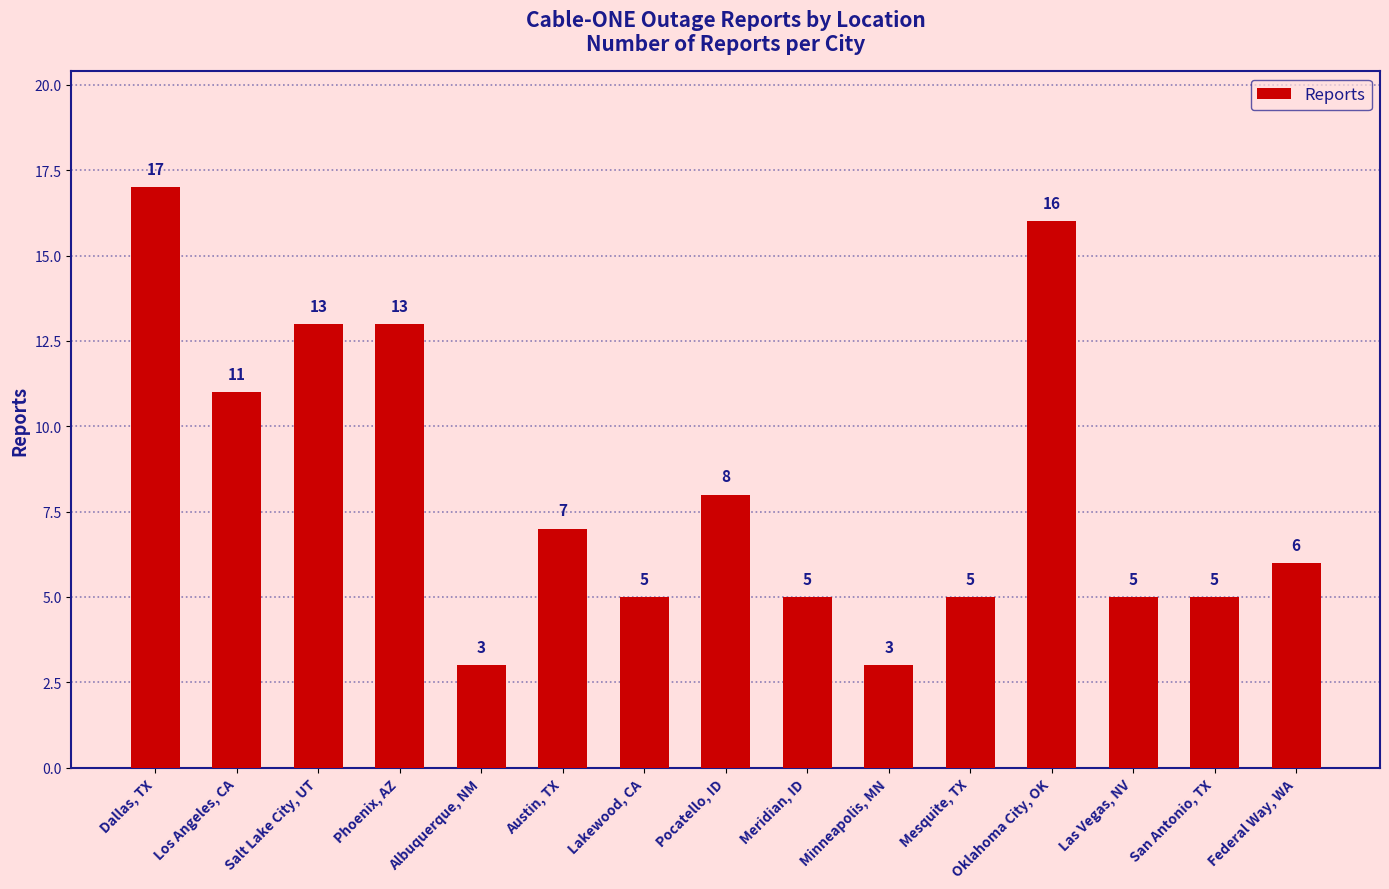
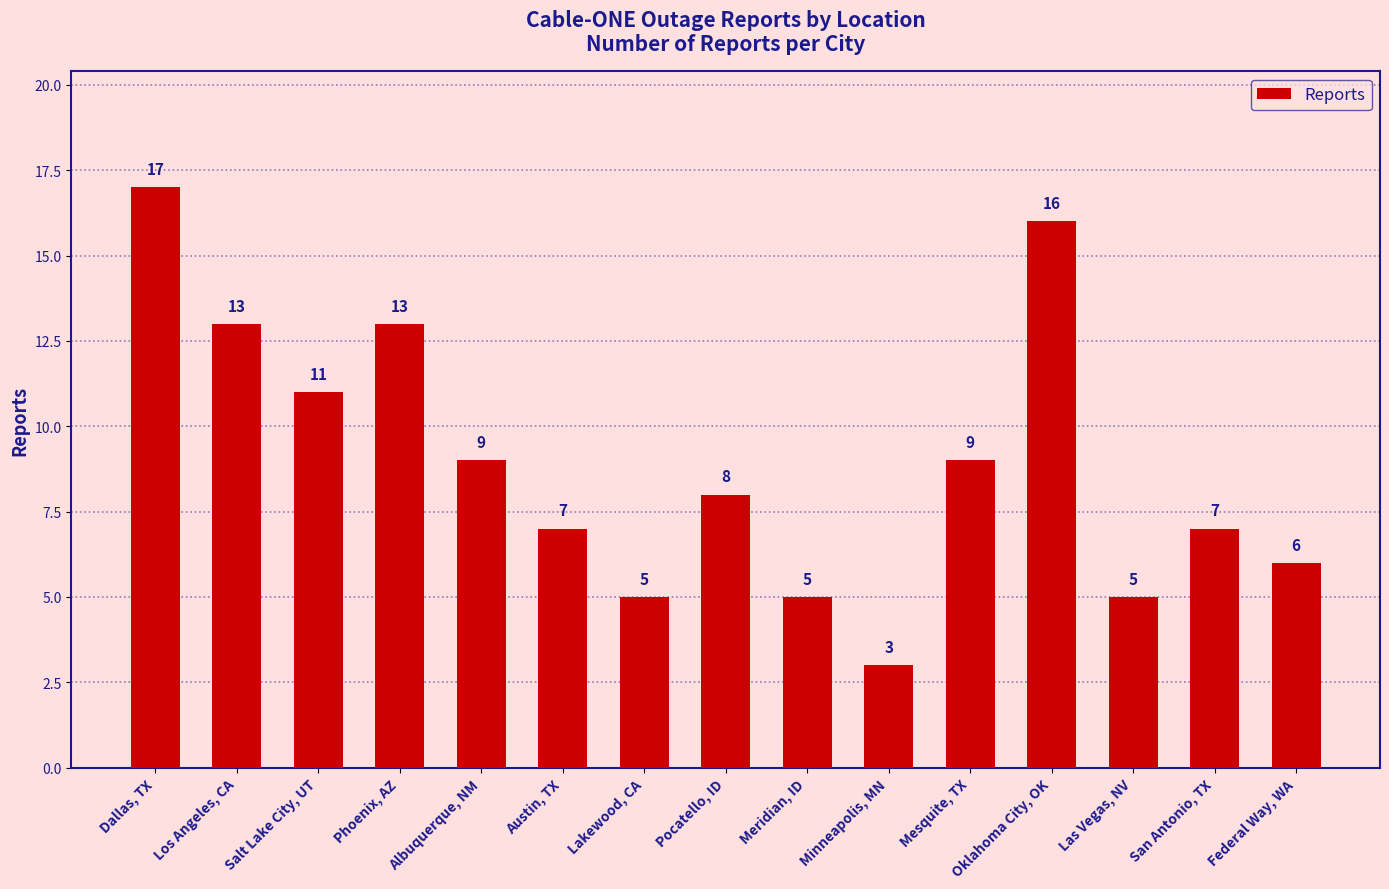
  {
    "Dallas, TX": 17,
-   "Los Angeles, CA": 11,
-   "Salt Lake City, UT": 13,
+   "Los Angeles, CA": 13,
+   "Salt Lake City, UT": 11,
    "Phoenix, AZ": 13,
-   "Albuquerque, NM": 3,
+   "Albuquerque, NM": 9,
    "Austin, TX": 7,
    "Lakewood, CA": 5,
    "Pocatello, ID": 8,
    "Meridian, ID": 5,
    "Minneapolis, MN": 3,
-   "Mesquite, TX": 5,
+   "Mesquite, TX": 9,
    "Oklahoma City, OK": 16,
    "Las Vegas, NV": 5,
-   "San Antonio, TX": 5,
+   "San Antonio, TX": 7,
    "Federal Way, WA": 6
  }
